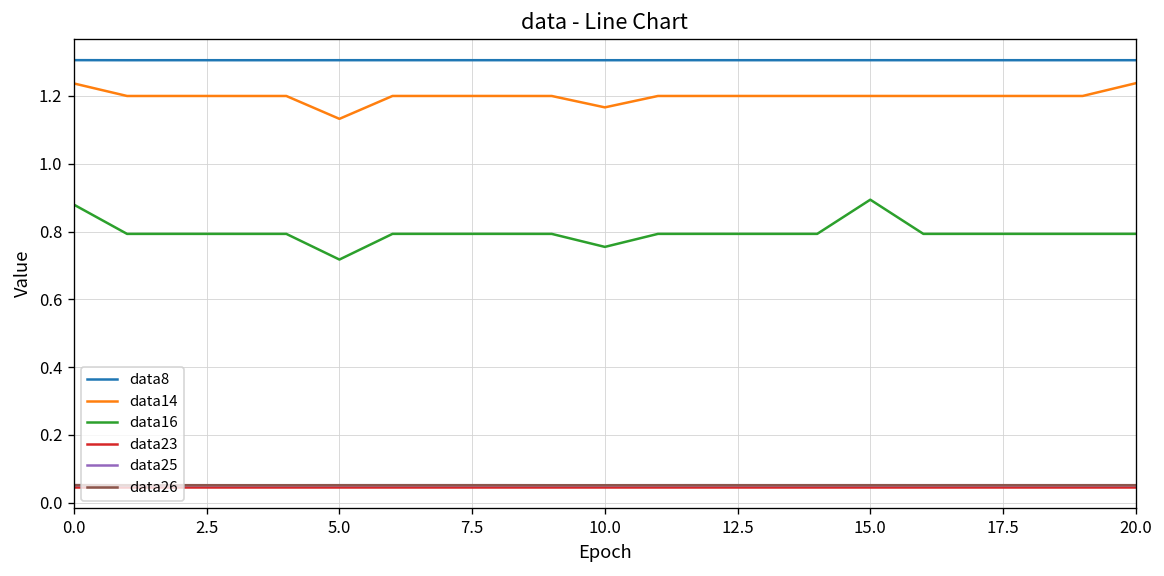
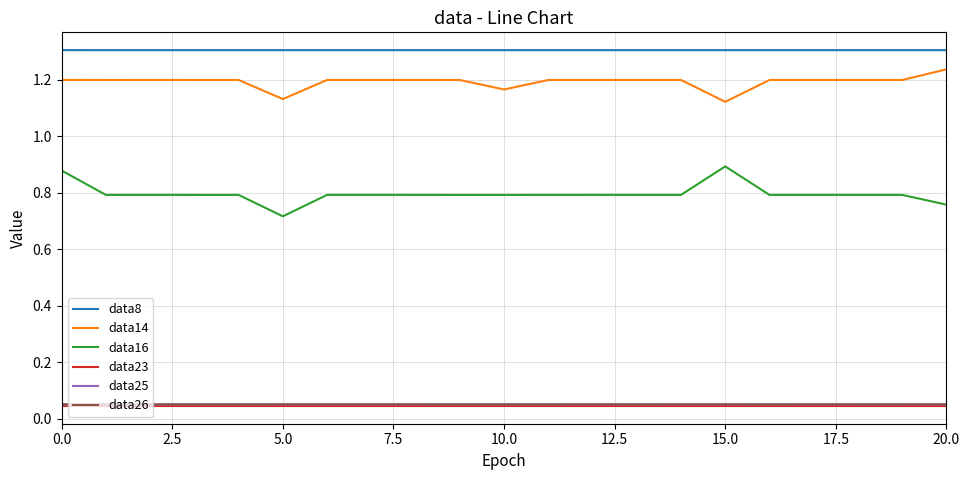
  {
    "data8": {
      "0.0": 1.31,
      "5.0": 1.31,
      "10.0": 1.31,
      "15.0": 1.31,
      "20.0": 1.31
    },
    "data14": {
-     "0.0": 1.24,
+     "0.0": 1.20,
      "5.0": 1.13,
      "10.0": 1.17,
-     "15.0": 1.20,
+     "15.0": 1.12,
      "20.0": 1.24
    },
    "data16": {
      "0.0": 0.88,
      "5.0": 0.72,
-     "10.0": 0.75,
+     "10.0": 0.79,
      "15.0": 0.89,
-     "20.0": 0.79
+     "20.0": 0.76
    }
  }
